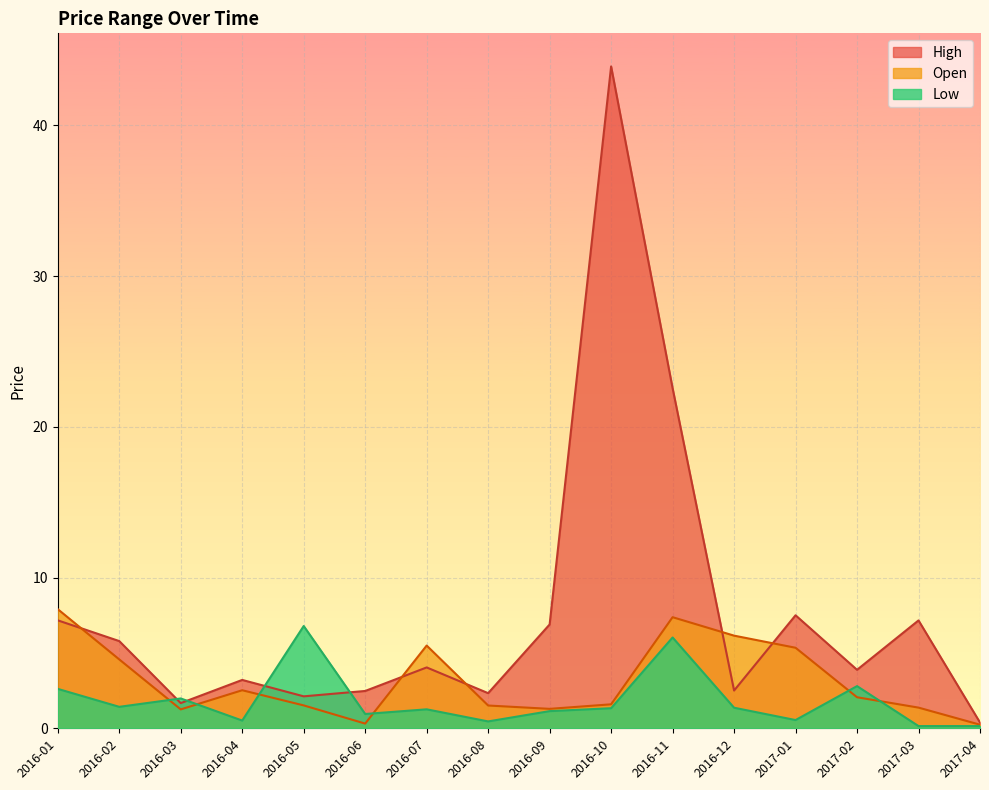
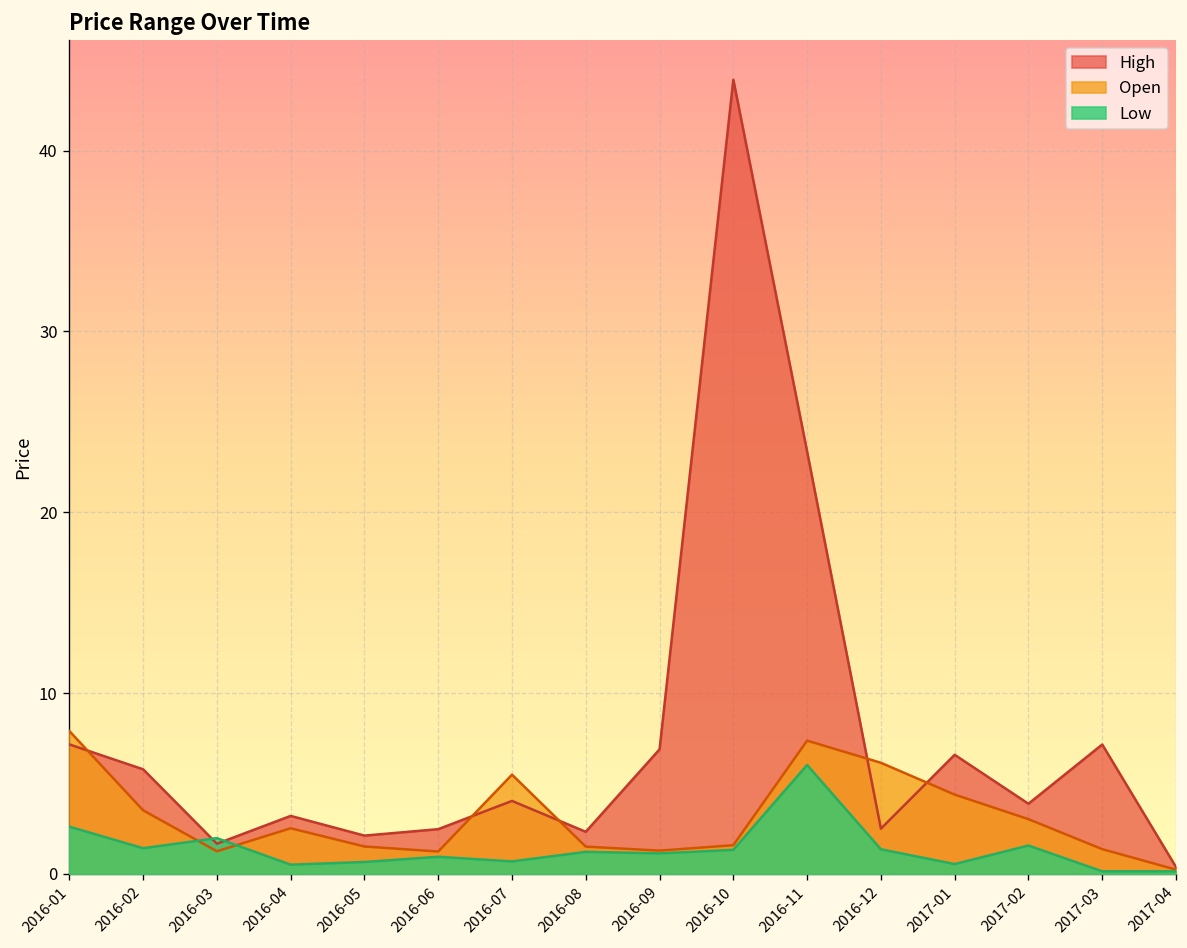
  {
    "High": {
      "2016-01": 7.2,
      "2016-02": 5.8,
      "2016-03": 1.7,
      "2016-04": 3.2,
      "2016-05": 2.1,
      "2016-06": 2.5,
      "2016-07": 4.0,
      "2016-08": 2.3,
      "2016-09": 6.9,
      "2016-10": 43.9,
-     "2016-11": 22.6,
+     "2016-11": 23.4,
      "2016-12": 2.5,
-     "2017-01": 7.5,
+     "2017-01": 6.6,
      "2017-02": 3.9,
      "2017-03": 7.2
    },
    "Open": {
      "2016-01": 7.9,
-     "2016-02": 4.6,
+     "2016-02": 3.5,
      "2016-03": 1.3,
      "2016-04": 2.5,
      "2016-05": 1.5,
-     "2016-06": 0.3,
+     "2016-06": 1.2,
      "2016-07": 5.5,
      "2016-08": 1.5,
      "2016-10": 1.6,
      "2016-11": 7.4,
      "2016-12": 6.1,
-     "2017-01": 5.3,
-     "2017-02": 2.1,
+     "2017-01": 4.4,
+     "2017-02": 3.0,
      "2017-03": 1.4
    },
    "Low": {
      "2016-01": 2.6,
      "2016-02": 1.4,
      "2016-03": 2.0,
      "2016-04": 0.5,
-     "2016-05": 6.8,
+     "2016-05": 0.7,
      "2016-06": 0.9,
-     "2016-07": 1.3,
-     "2016-08": 0.5,
+     "2016-07": 0.7,
+     "2016-08": 1.2,
      "2016-10": 1.3,
      "2016-11": 6.0,
      "2016-12": 1.4,
      "2017-01": 0.5,
-     "2017-02": 2.8,
+     "2017-02": 1.6,
      "2017-03": 0.1
    }
  }
